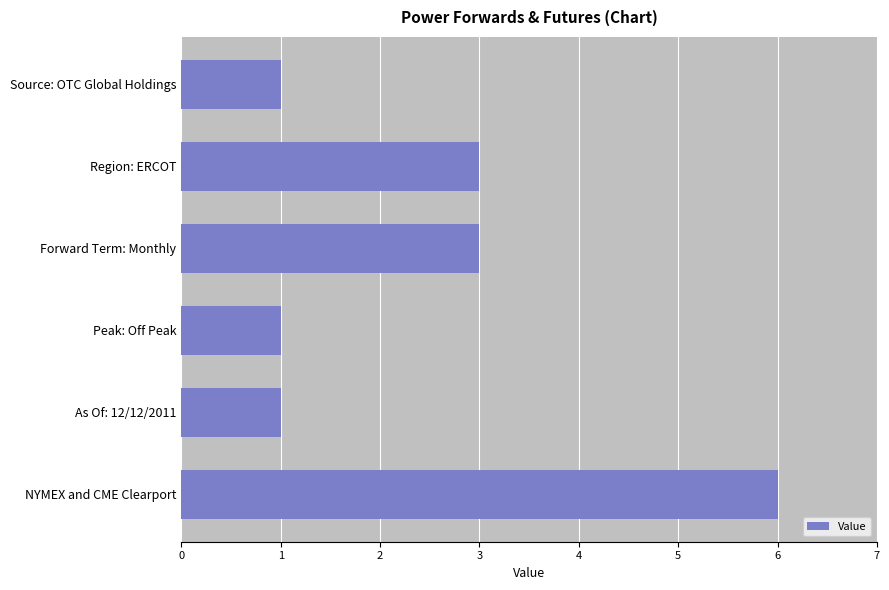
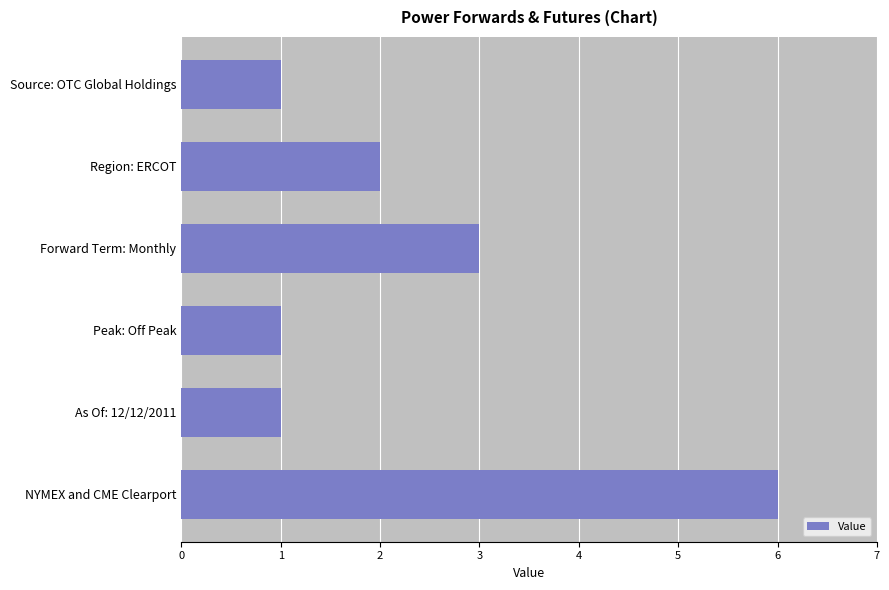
  {
    "Source: OTC Global Holdings": 1,
-   "Region: ERCOT": 3,
+   "Region: ERCOT": 2,
    "Forward Term: Monthly": 3,
    "Peak: Off Peak": 1,
    "As Of: 12/12/2011": 1,
    "NYMEX and CME Clearport": 6
  }
